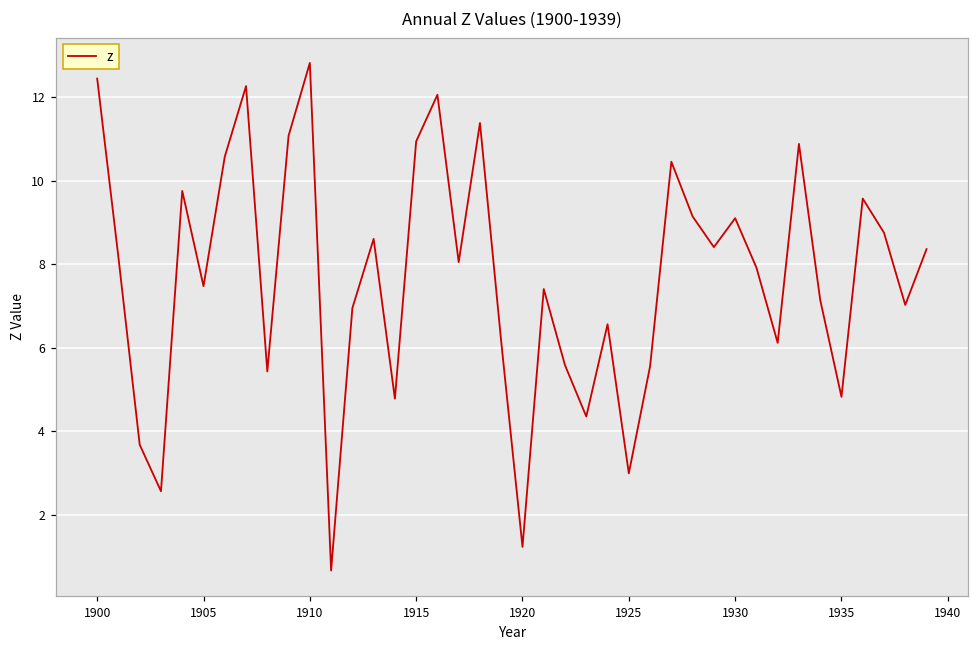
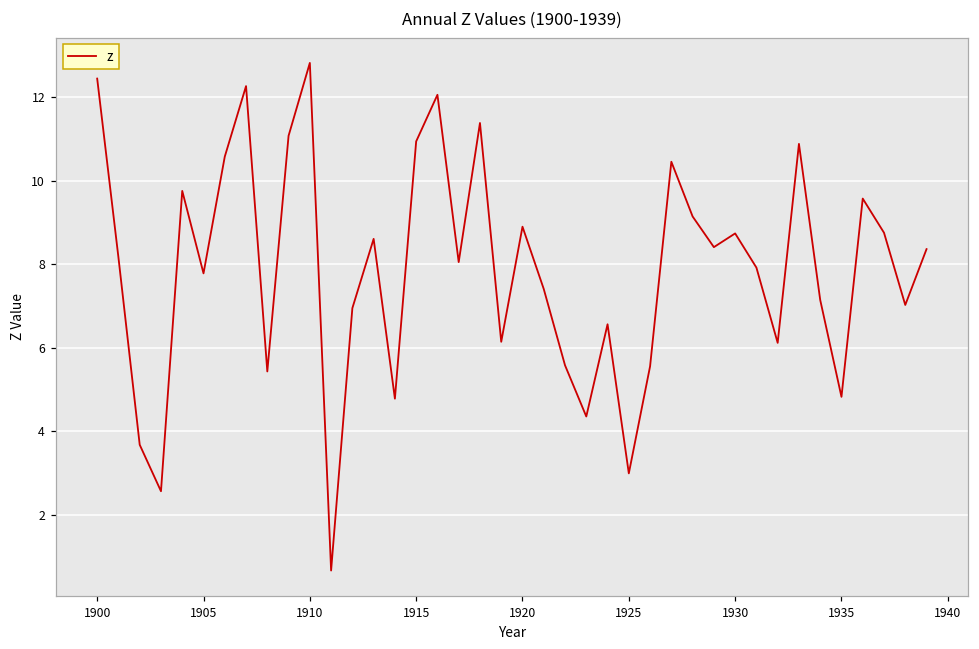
  {
    "1900": 12.4,
-   "1905": 7.5,
+   "1905": 7.8,
    "1910": 12.8,
    "1915": 10.9,
-   "1920": 1.2,
+   "1920": 8.9,
    "1925": 3.0,
-   "1930": 9.1,
+   "1930": 8.7,
    "1935": 4.8
  }
